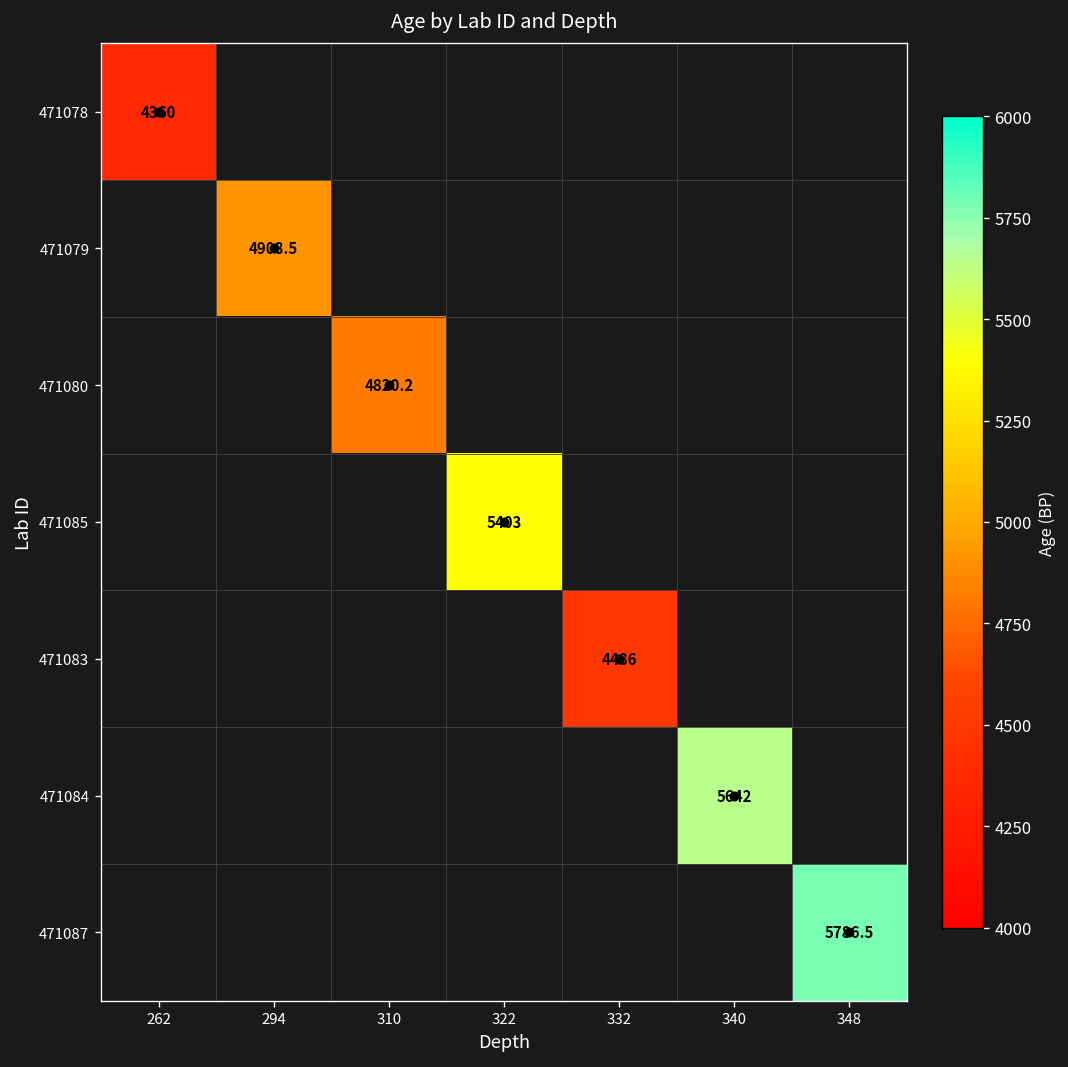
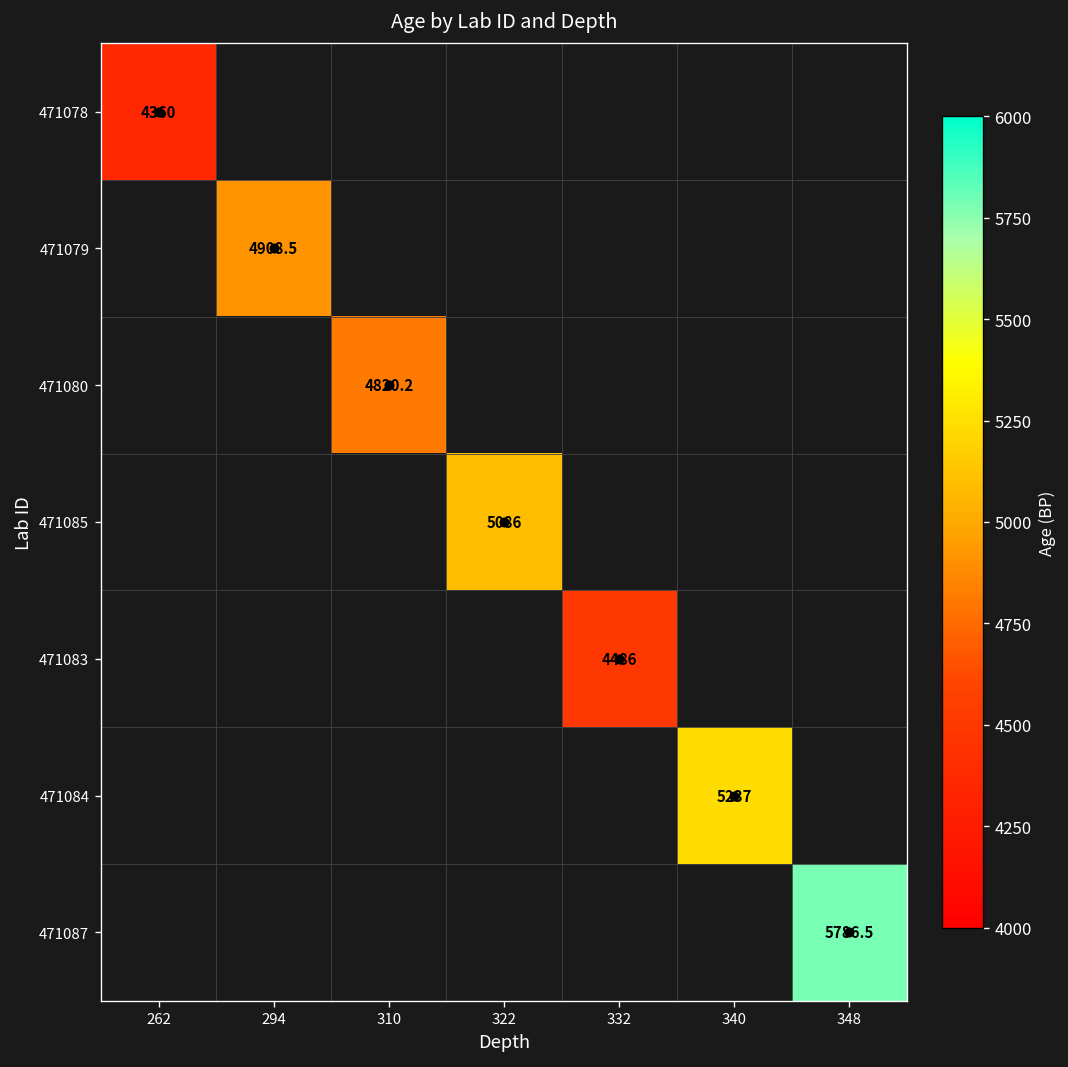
  {
    "471085": {
-     "322": 5403
+     "322": 5086
    },
    "471084": {
-     "340": 5642
+     "340": 5237
    }
  }
